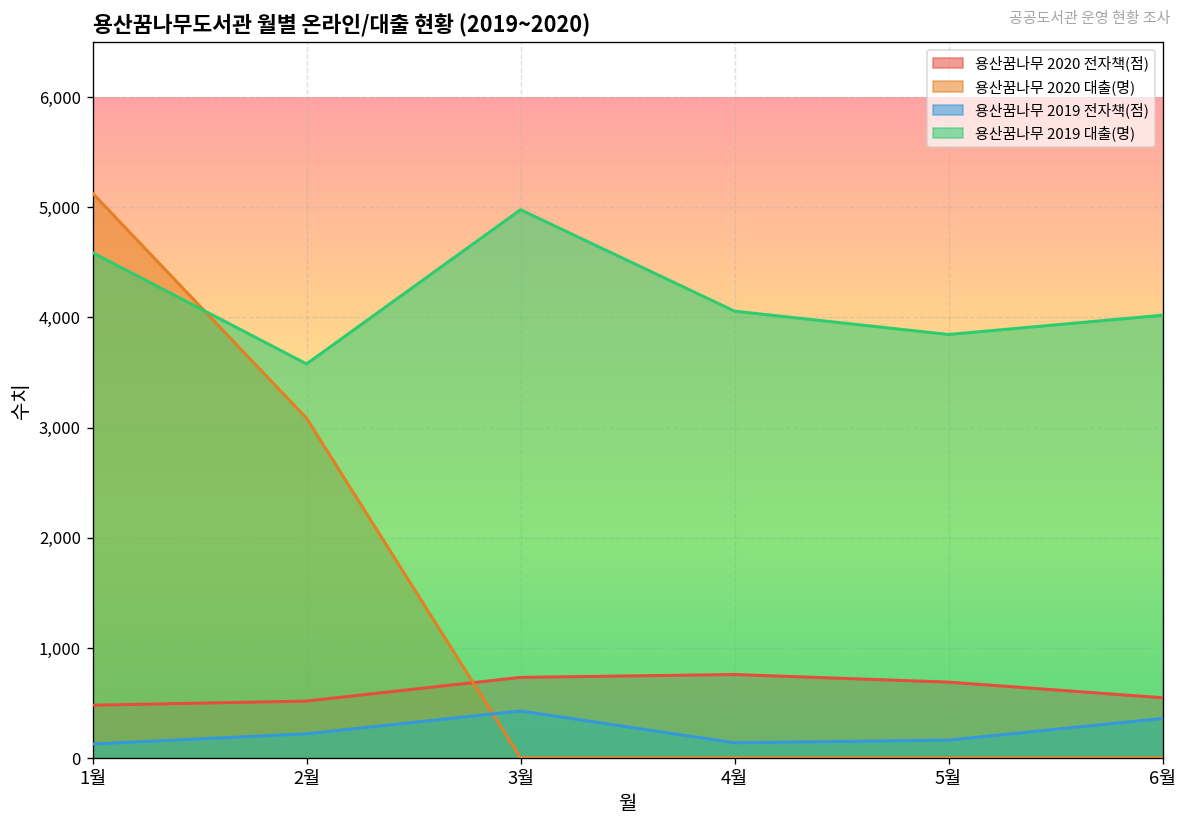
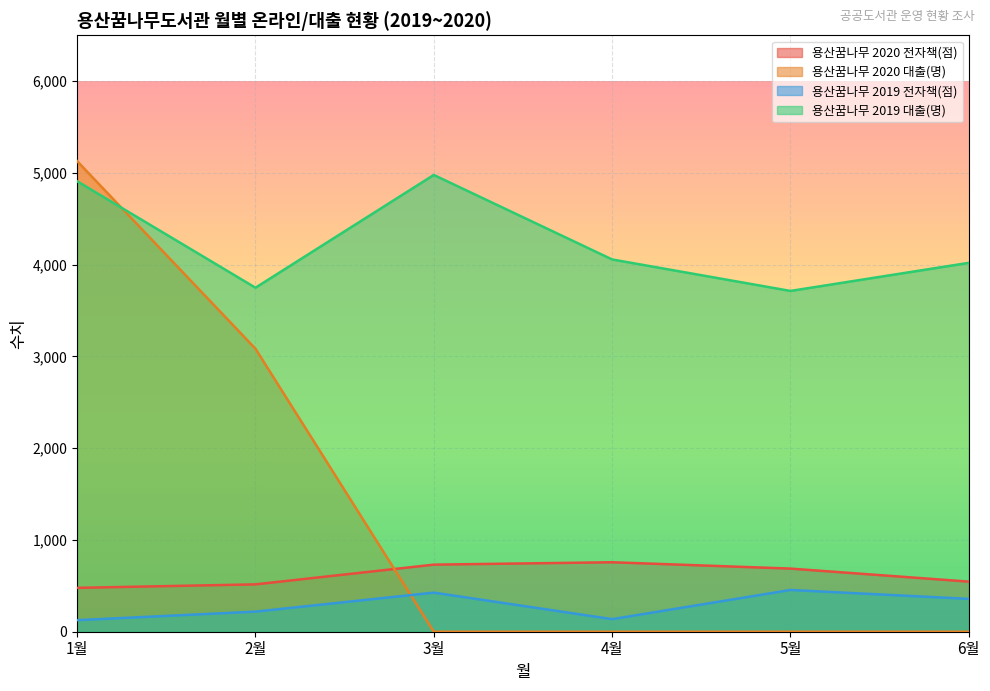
  {
    "용산꿈나무 2019 전자책(점)": {
      "1월": "100",
      "2월": "200",
      "3월": "400",
      "4월": "100",
-     "5월": "200",
+     "5월": "500",
      "6월": "400"
    },
    "용산꿈나무 2019 대출(명)": {
-     "1월": "4,600",
-     "2월": "3,600",
+     "1월": "4,900",
+     "2월": "3,700",
      "3월": "5,000",
      "4월": "4,100",
-     "5월": "3,800",
+     "5월": "3,700",
      "6월": "4,000"
    }
  }
